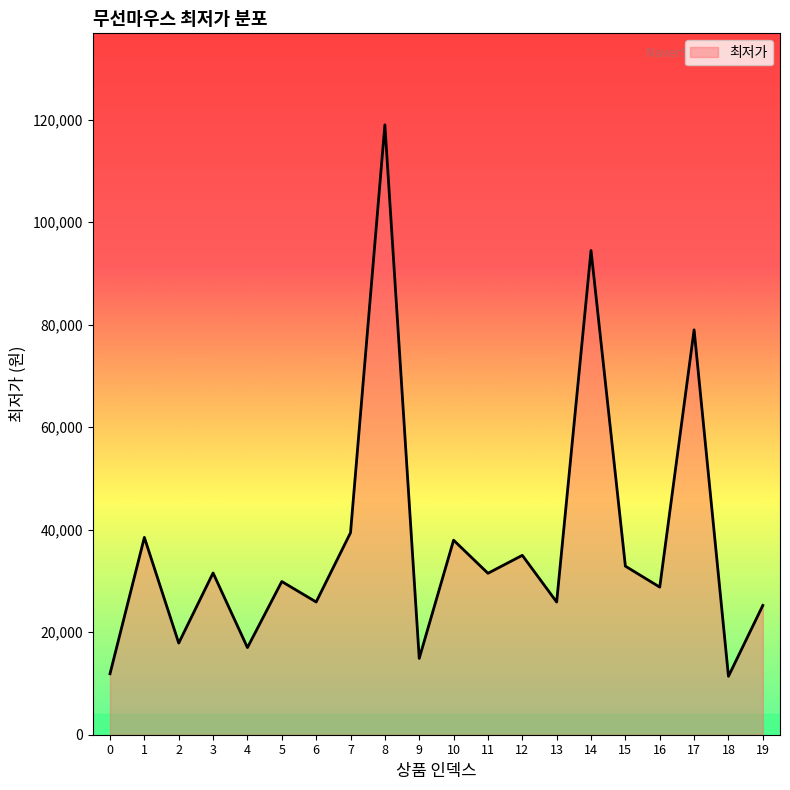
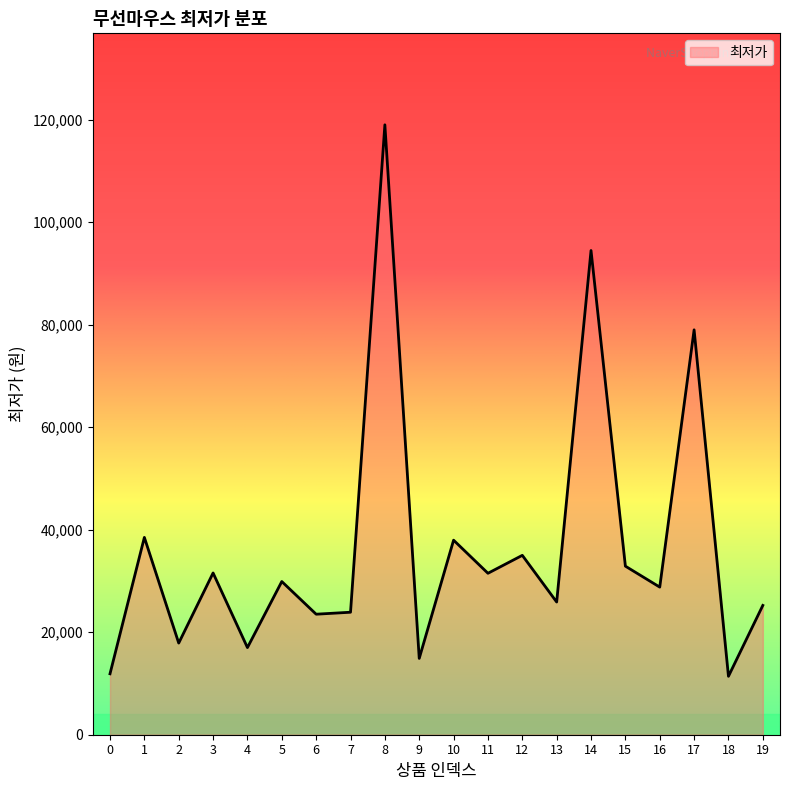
  {
    "0": "12,000",
    "1": "39,000",
    "2": "18,000",
    "3": "32,000",
    "4": "17,000",
    "5": "30,000",
-   "6": "26,000",
-   "7": "39,000",
+   "6": "24,000",
+   "7": "24,000",
    "8": "119,000",
    "9": "15,000",
    "10": "38,000",
    "11": "32,000",
    "12": "35,000",
    "13": "26,000",
    "14": "94,000",
    "15": "33,000",
    "16": "29,000",
    "17": "79,000",
    "18": "11,000",
    "19": "25,000"
  }
